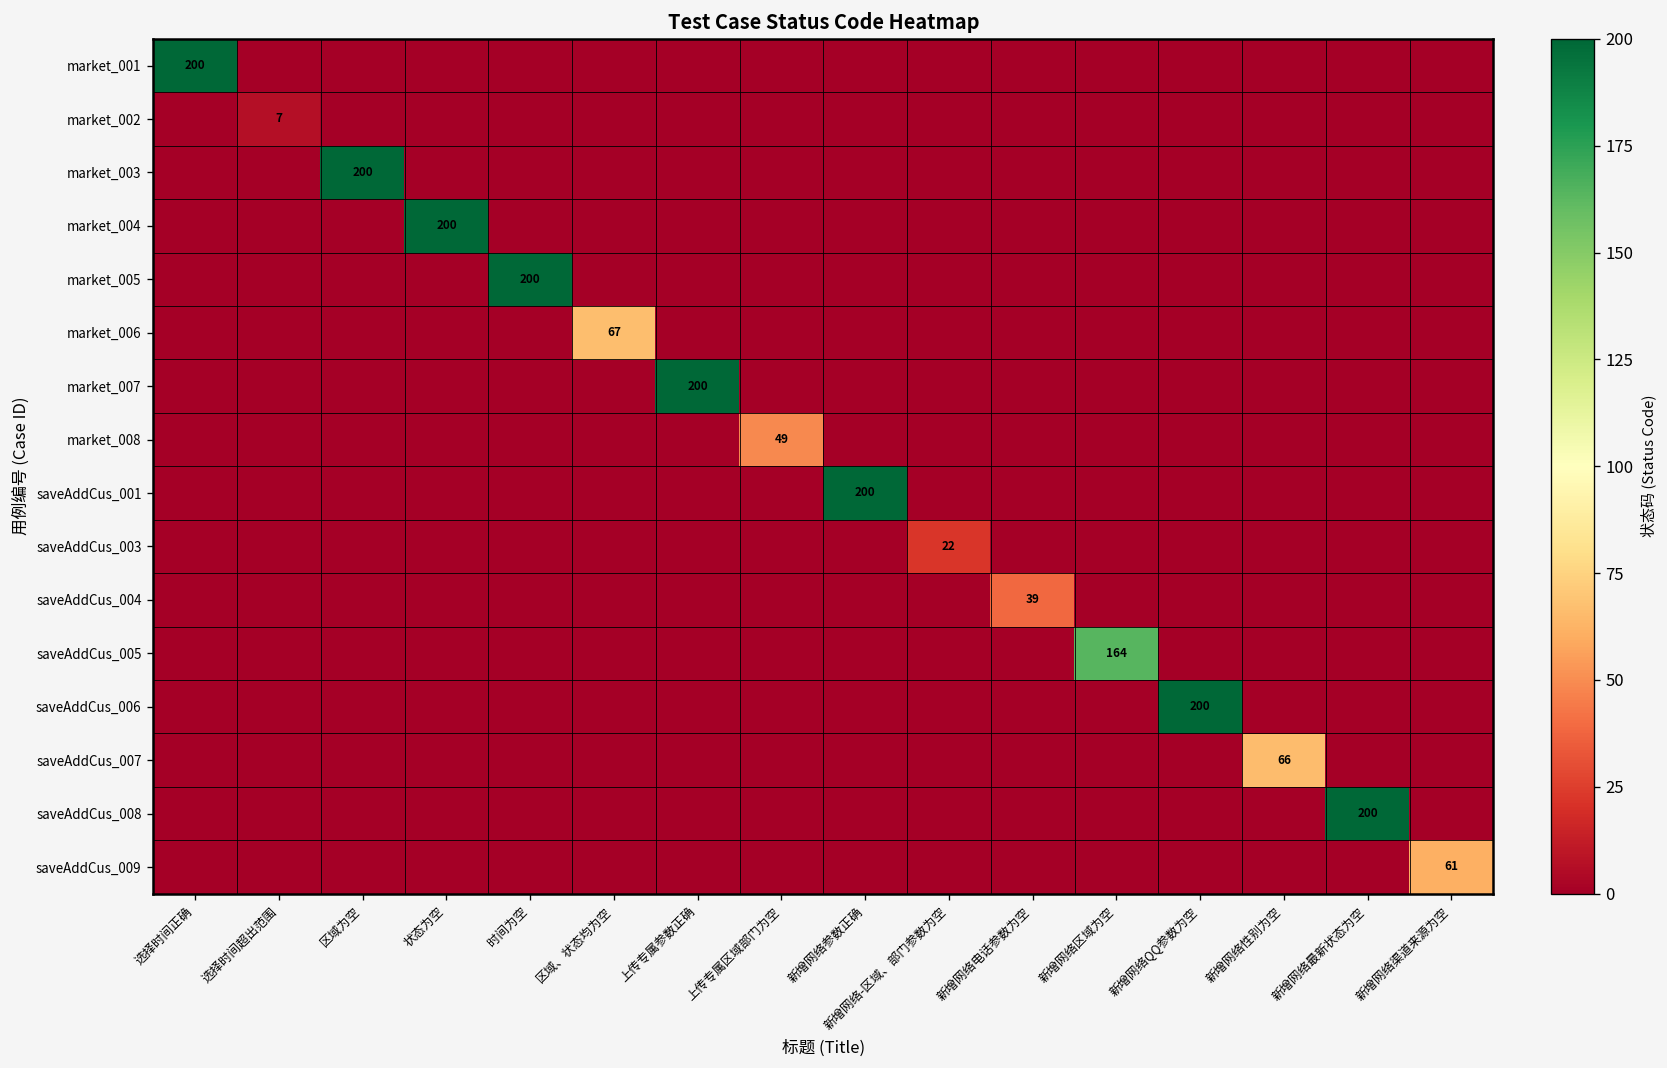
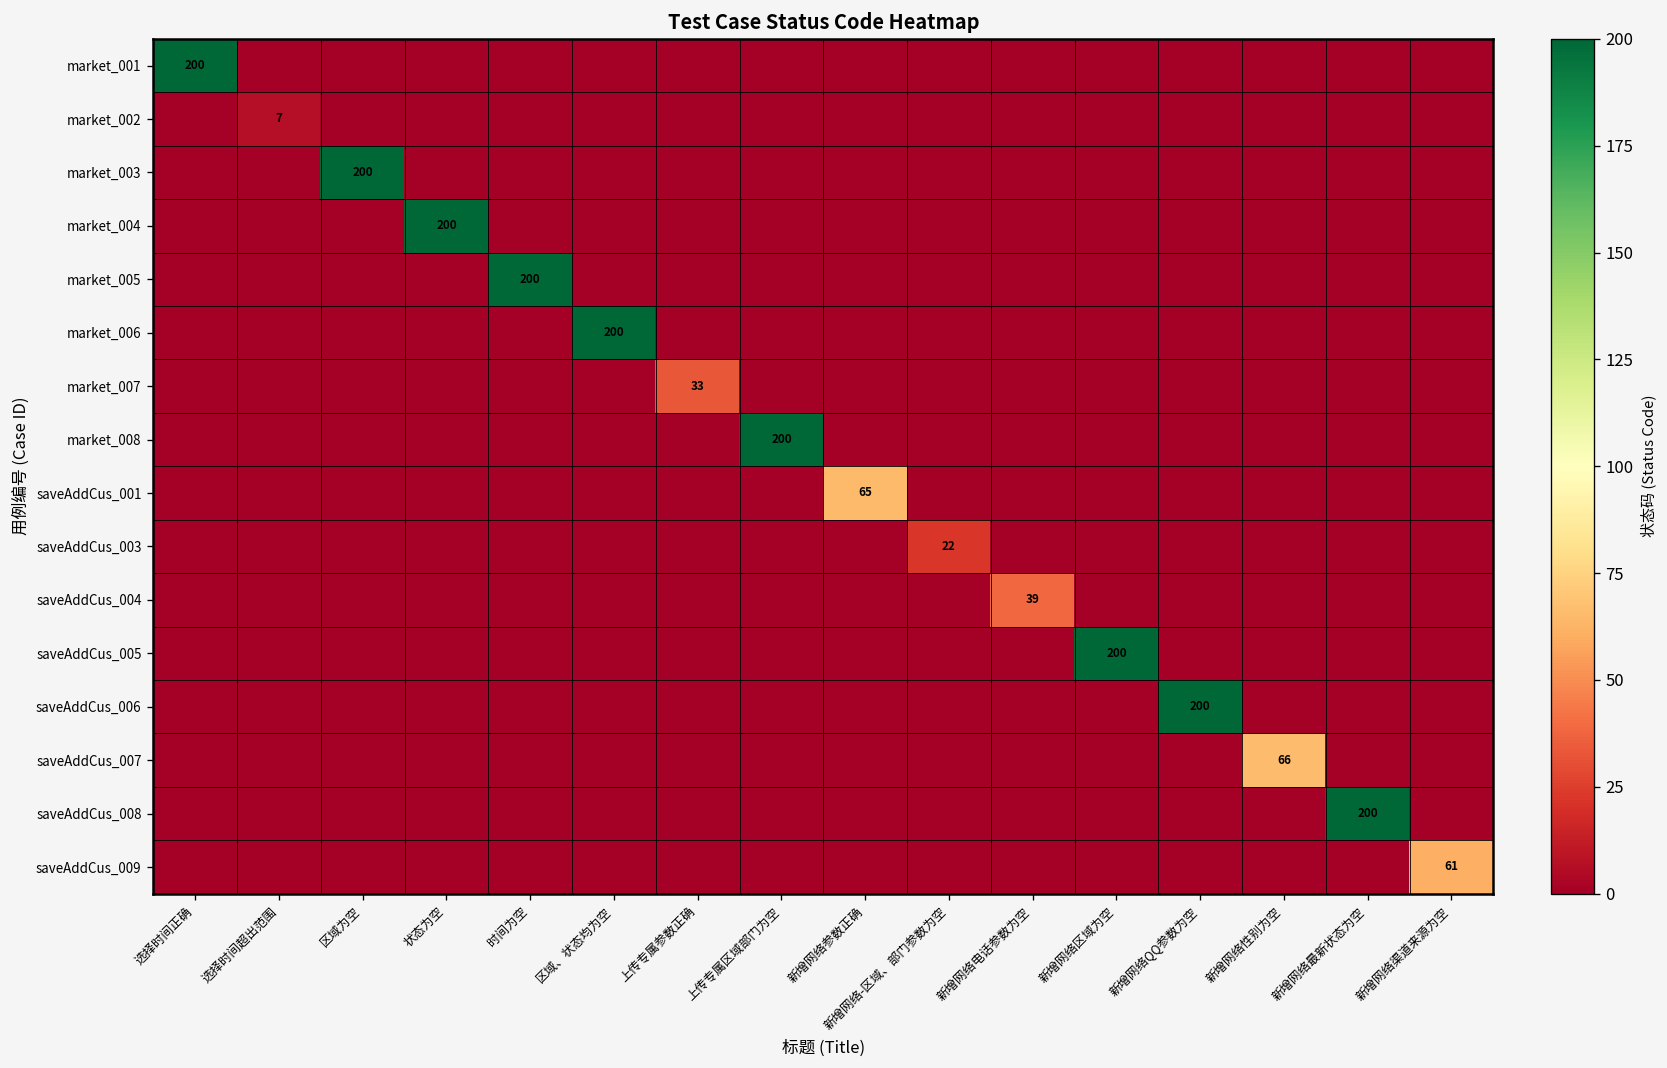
  {
    "market_001": {
      "选择时间正确": 200
    },
    "market_002": {
      "选择时间超出范围": 7
    },
    "market_003": {
      "区域为空": 200
    },
    "market_004": {
      "状态为空": 200
    },
    "market_005": {
      "时间为空": 200
    },
    "market_006": {
-     "区域、状态均为空": 67
+     "区域、状态均为空": 200
    },
    "market_007": {
-     "上传专属参数正确": 200
+     "上传专属参数正确": 33
    },
    "market_008": {
-     "上传专属区域部门为空": 49
+     "上传专属区域部门为空": 200
    },
    "saveAddCus_001": {
-     "新增网络参数正确": 200
+     "新增网络参数正确": 65
    },
    "saveAddCus_003": {
      "新增网络-区域、部门参数为空": 22
    },
    "saveAddCus_004": {
      "新增网络电话参数为空": 39
    },
    "saveAddCus_005": {
-     "新增网络区域为空": 164
+     "新增网络区域为空": 200
    },
    "saveAddCus_006": {
      "新增网络QQ参数为空": 200
    },
    "saveAddCus_007": {
      "新增网络性别为空": 66
    },
    "saveAddCus_008": {
      "新增网络最新状态为空": 200
    },
    "saveAddCus_009": {
      "新增网络渠道来源为空": 61
    }
  }
